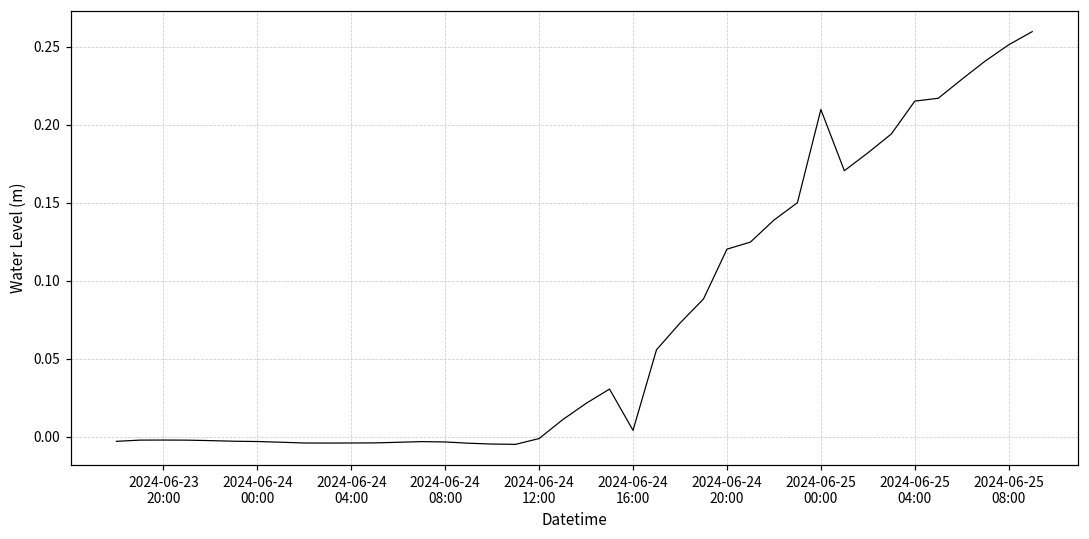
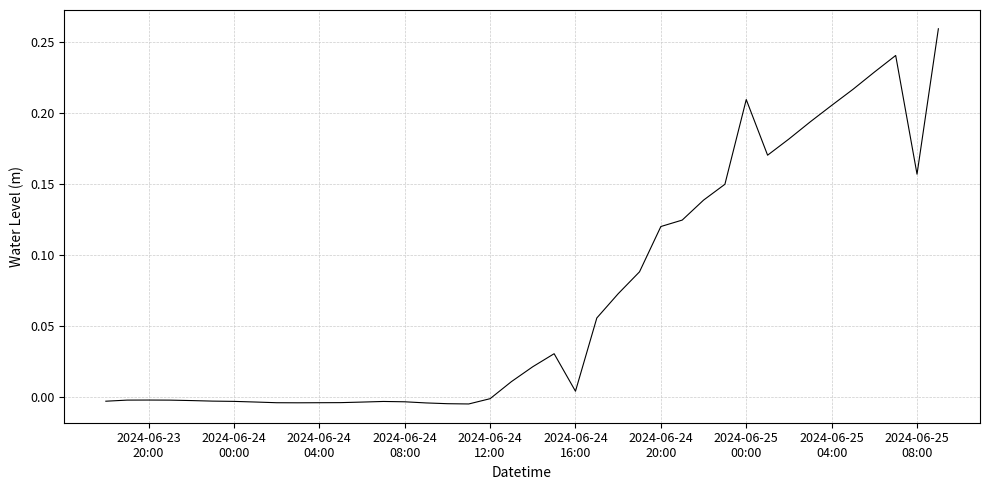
  {
    "2024-06-23 20:00": -0.002,
    "2024-06-24 00:00": -0.003,
    "2024-06-24 04:00": -0.004,
    "2024-06-24 08:00": -0.003,
    "2024-06-24 12:00": -0.001,
    "2024-06-24 16:00": 0.004,
    "2024-06-24 20:00": 0.120,
    "2024-06-25 00:00": 0.210,
-   "2024-06-25 04:00": 0.215,
-   "2024-06-25 08:00": 0.251
+   "2024-06-25 04:00": 0.206,
+   "2024-06-25 08:00": 0.157
  }
